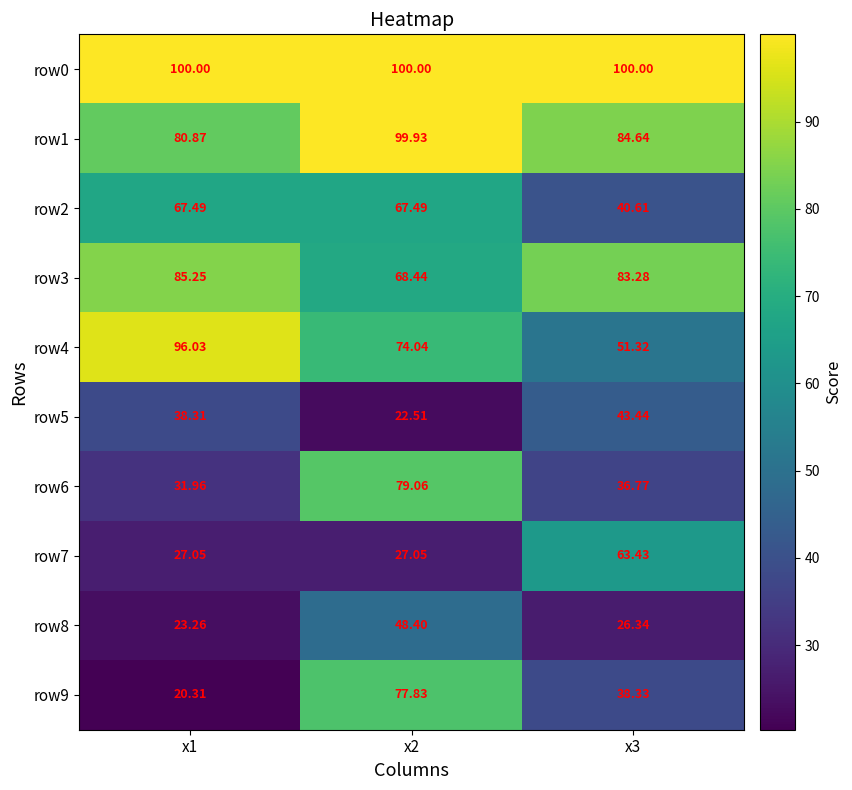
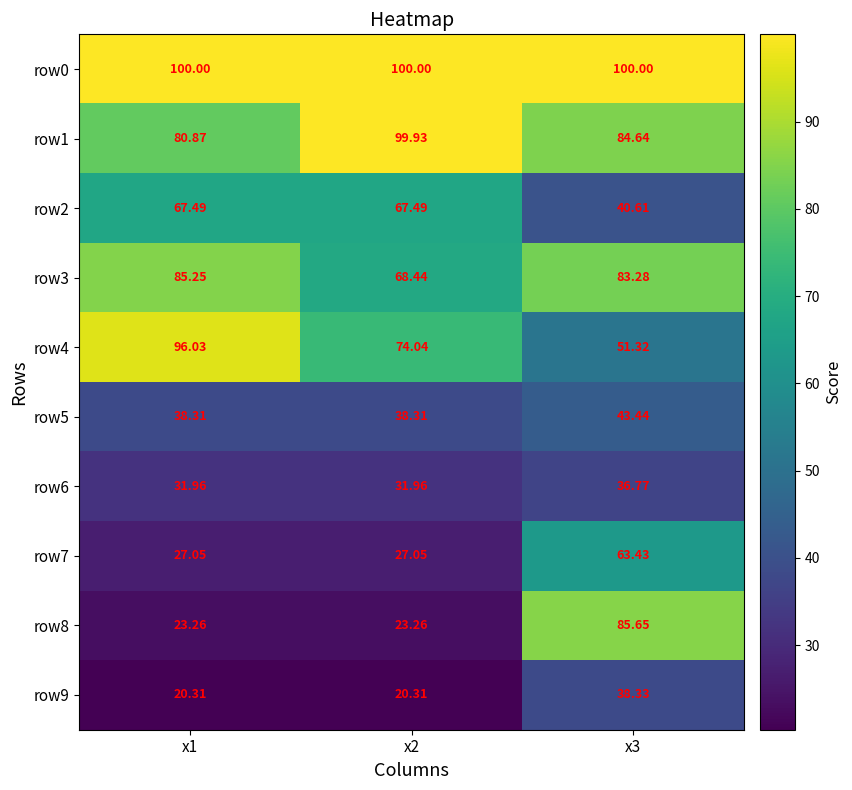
  {
    "row0": {
      "x1": 100.00,
      "x2": 100.00,
      "x3": 100.00
    },
    "row1": {
      "x1": 80.87,
      "x2": 99.93,
      "x3": 84.64
    },
    "row2": {
      "x1": 67.49,
      "x2": 67.49,
      "x3": 40.61
    },
    "row3": {
      "x1": 85.25,
      "x2": 68.44,
      "x3": 83.28
    },
    "row4": {
      "x1": 96.03,
      "x2": 74.04,
      "x3": 51.32
    },
    "row5": {
      "x1": 38.31,
-     "x2": 22.51,
+     "x2": 38.31,
      "x3": 43.44
    },
    "row6": {
      "x1": 31.96,
-     "x2": 79.06,
+     "x2": 31.96,
      "x3": 36.77
    },
    "row7": {
      "x1": 27.05,
      "x2": 27.05,
      "x3": 63.43
    },
    "row8": {
      "x1": 23.26,
-     "x2": 48.40,
-     "x3": 26.34
+     "x2": 23.26,
+     "x3": 85.65
    },
    "row9": {
      "x1": 20.31,
-     "x2": 77.83,
+     "x2": 20.31,
      "x3": 38.33
    }
  }
